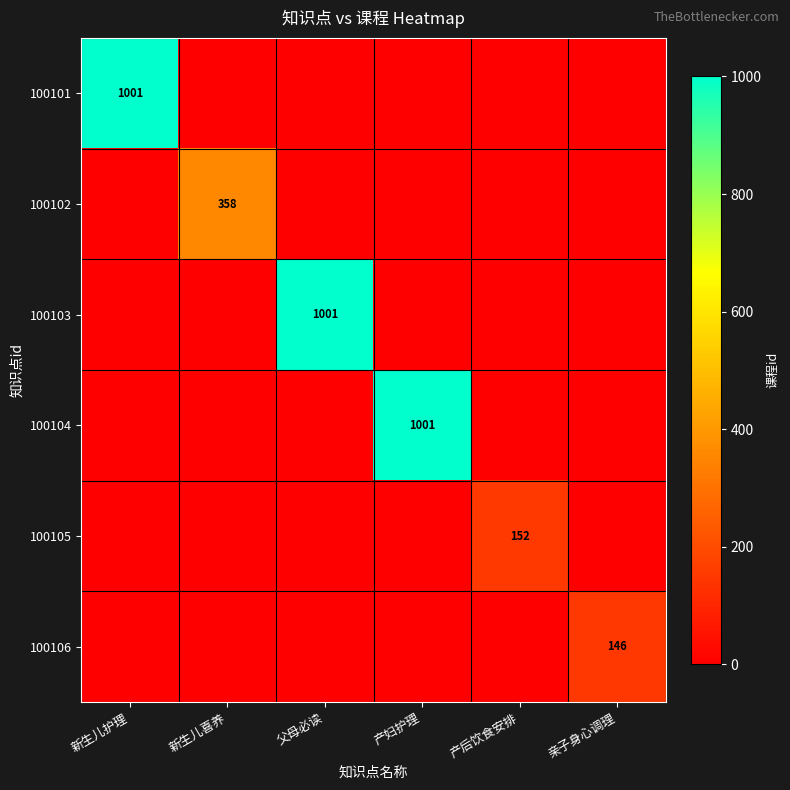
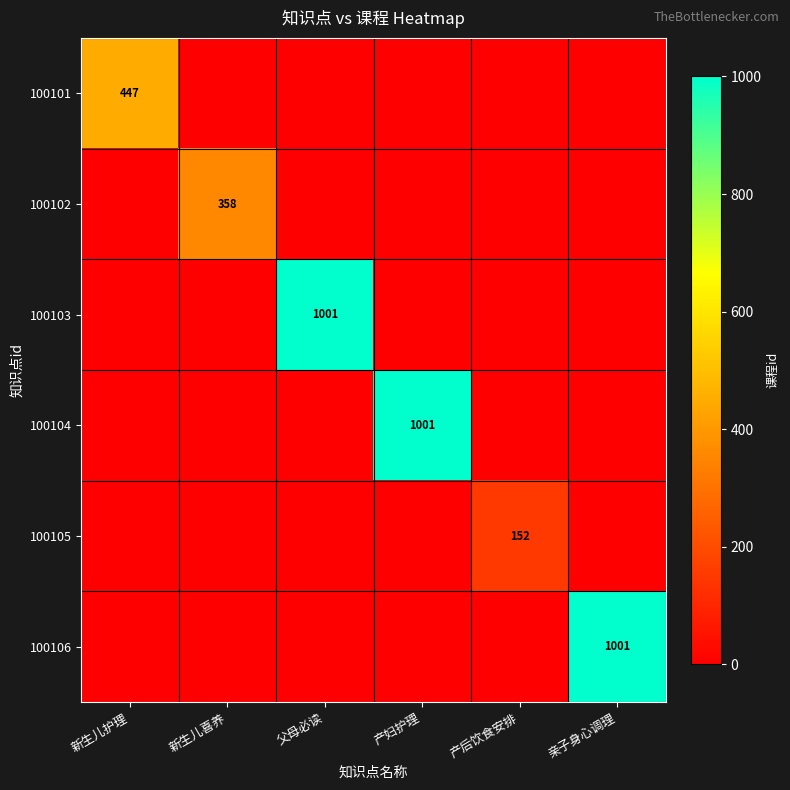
  {
    "100101": {
-     "新生儿护理": 1001
+     "新生儿护理": 447
    },
    "100102": {
      "新生儿喜养": 358
    },
    "100103": {
      "父母必读": 1001
    },
    "100104": {
      "产妇护理": 1001
    },
    "100105": {
      "产后饮食安排": 152
    },
    "100106": {
-     "亲子身心调理": 146
+     "亲子身心调理": 1001
    }
  }
